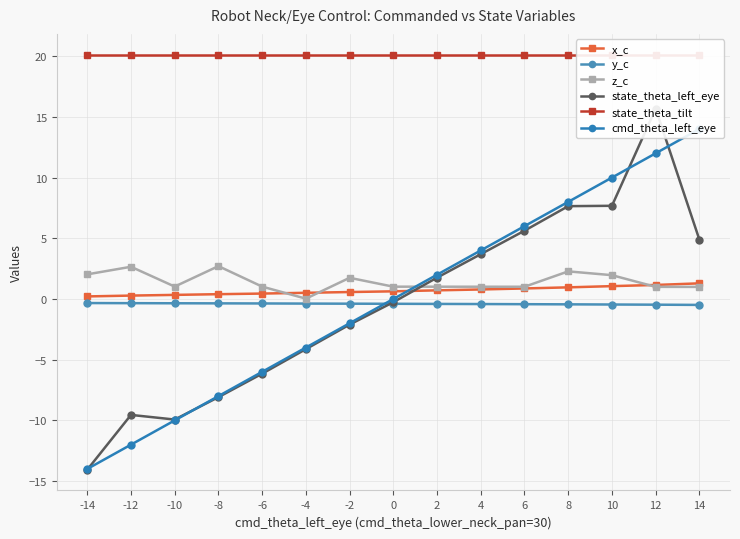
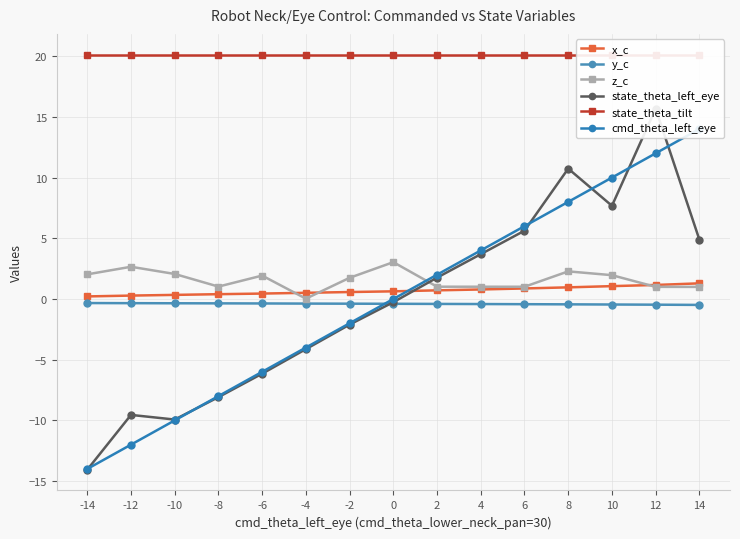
  {
    "z_c": {
      "-14": 2.0,
      "-12": 2.7,
-     "-10": 1.0,
-     "-8": 2.7,
-     "-6": 1.0,
+     "-10": 2.1,
+     "-8": 1.0,
+     "-6": 1.9,
      "-4": 0.0,
      "-2": 1.7,
-     "0": 1.0,
+     "0": 3.0,
      "2": 1.0,
      "4": 1.0,
      "8": 2.3,
      "10": 2.0,
      "14": 1.0
    },
    "state_theta_left_eye": {
      "-12": -9.5,
      "2": 1.8,
      "4": 3.7,
      "6": 5.6,
-     "8": 7.6,
+     "8": 10.7,
      "10": 7.7,
      "14": 4.9
    }
  }
